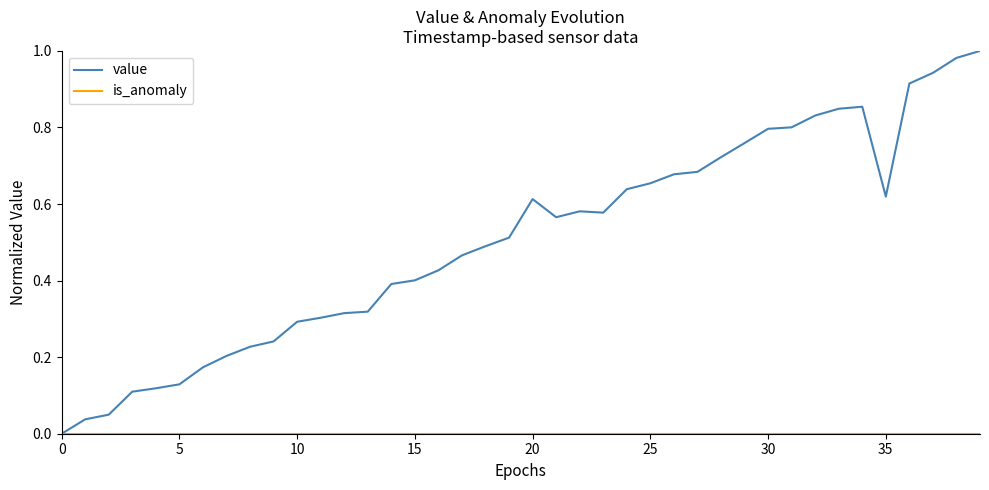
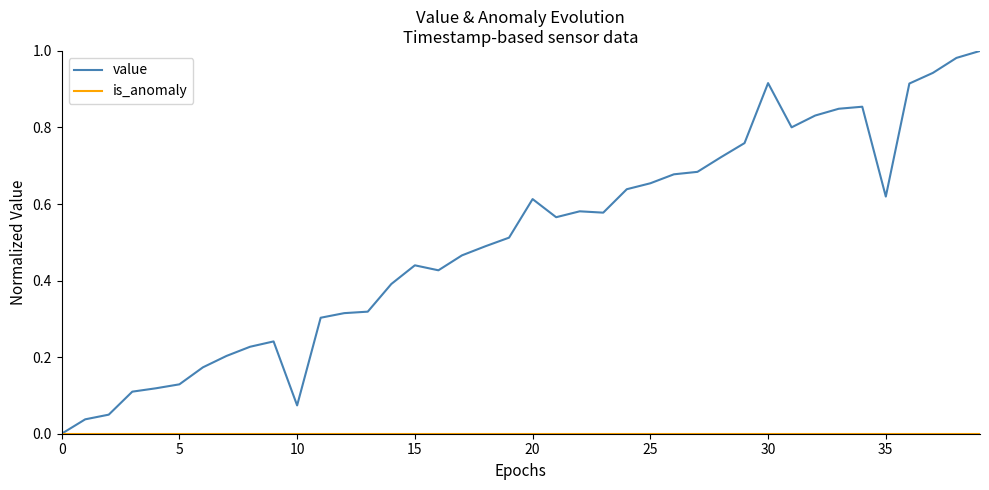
  {
    "value": {
      "5": 0.13,
-     "10": 0.29,
-     "15": 0.40,
+     "10": 0.07,
+     "15": 0.44,
      "20": 0.61,
      "25": 0.65,
-     "30": 0.80,
+     "30": 0.92,
      "35": 0.62
    },
    "is_anomaly": {
      "5": 0.00,
      "10": 0.00,
      "15": 0.00,
      "20": 0.00,
      "25": 0.00,
      "30": 0.00,
      "35": 0.00
    }
  }
